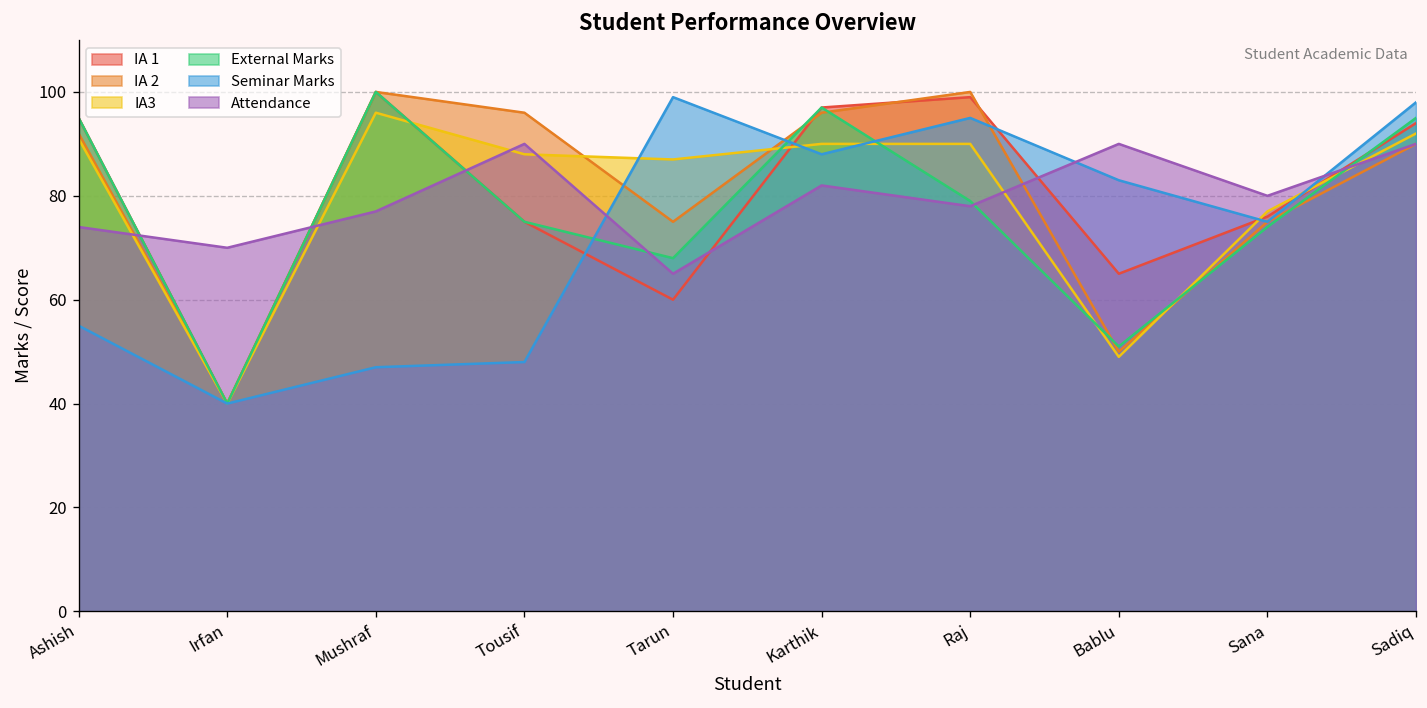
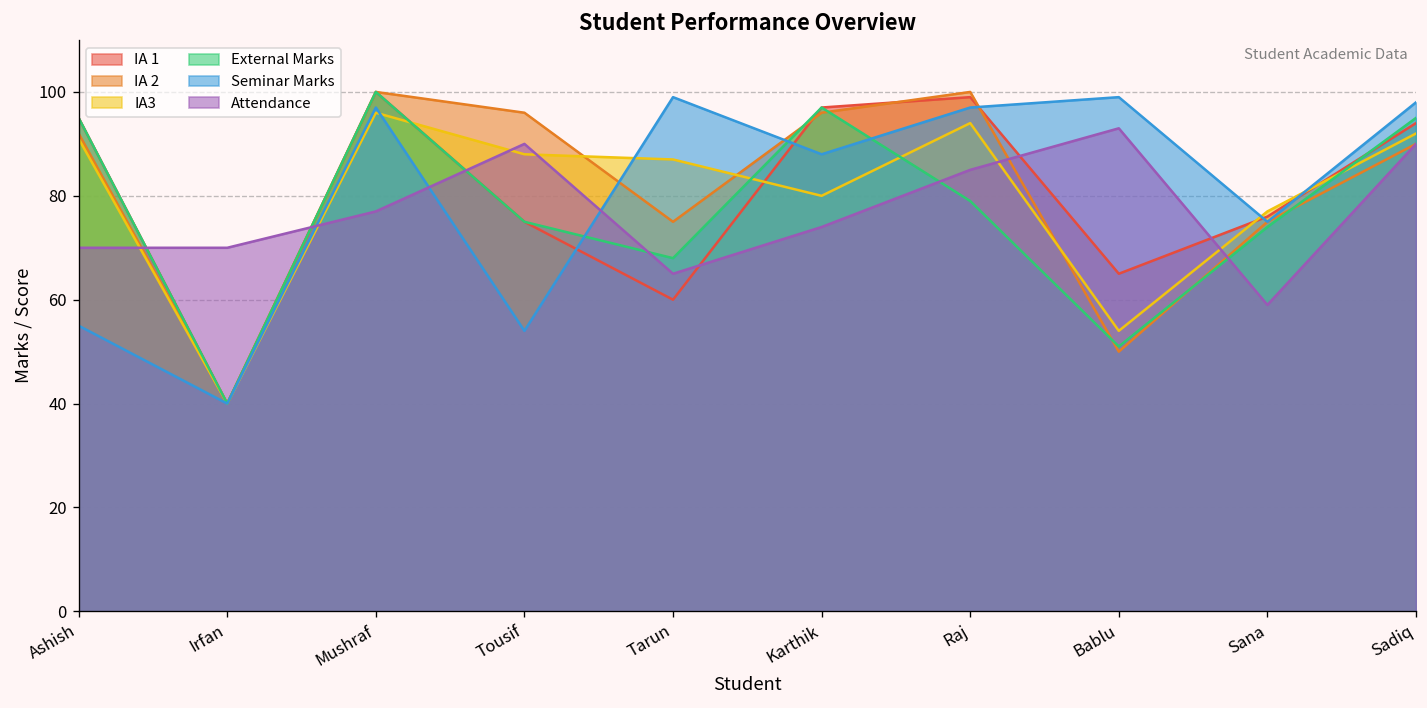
  {
    "IA3": {
      "Ashish": 91,
      "Mushraf": 96,
      "Tousif": 88,
      "Tarun": 87,
-     "Karthik": 90,
-     "Raj": 90,
-     "Bablu": 49,
+     "Karthik": 80,
+     "Raj": 94,
+     "Bablu": 54,
      "Sana": 77,
      "Sadiq": 92
    },
    "External Marks": {
      "Tarun": 68,
      "Raj": 79,
      "Bablu": 51,
      "Sana": 74,
      "Sadiq": 95
    },
    "Seminar Marks": {
      "Ashish": 55,
-     "Mushraf": 47,
-     "Tousif": 48,
+     "Mushraf": 97,
+     "Tousif": 54,
      "Tarun": 99,
      "Karthik": 88,
-     "Raj": 95,
-     "Bablu": 83,
+     "Raj": 97,
+     "Bablu": 99,
      "Sadiq": 98
    },
    "Attendance": {
-     "Ashish": 74,
+     "Ashish": 70,
      "Irfan": 70,
      "Mushraf": 77,
      "Tousif": 90,
      "Tarun": 65,
-     "Karthik": 82,
-     "Raj": 78,
-     "Bablu": 90,
-     "Sana": 80
+     "Karthik": 74,
+     "Raj": 85,
+     "Bablu": 93,
+     "Sana": 59
    }
  }
